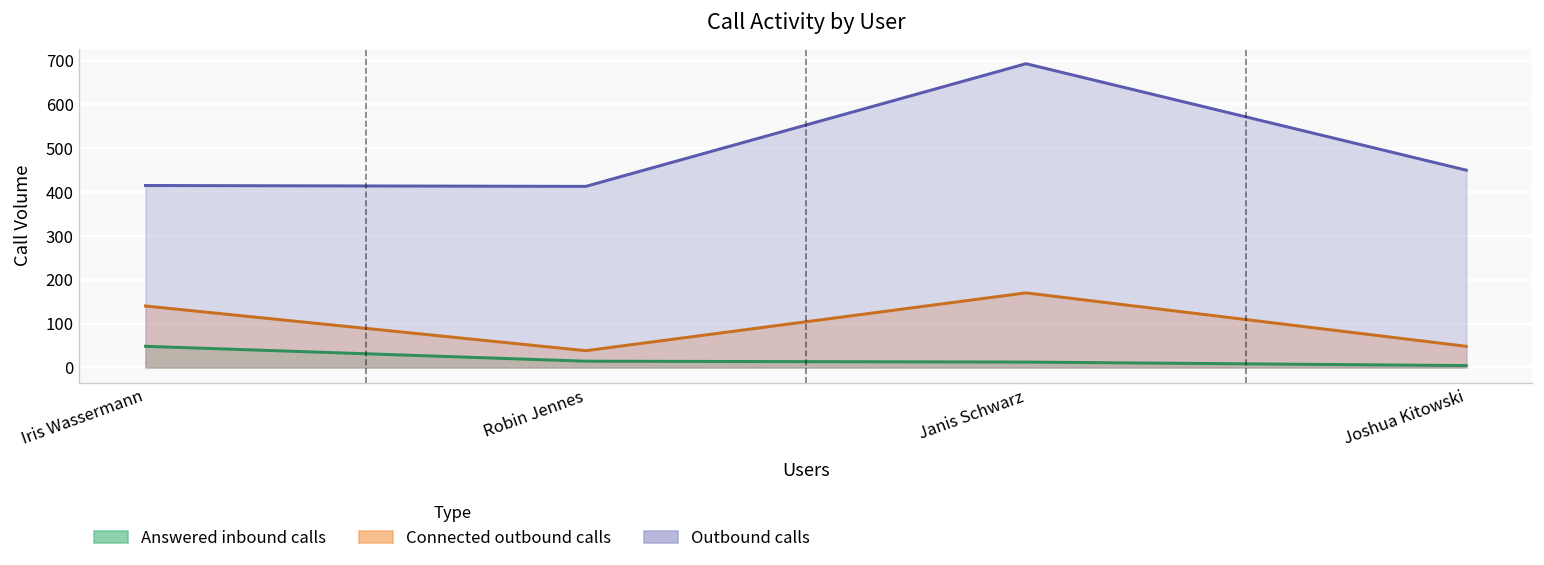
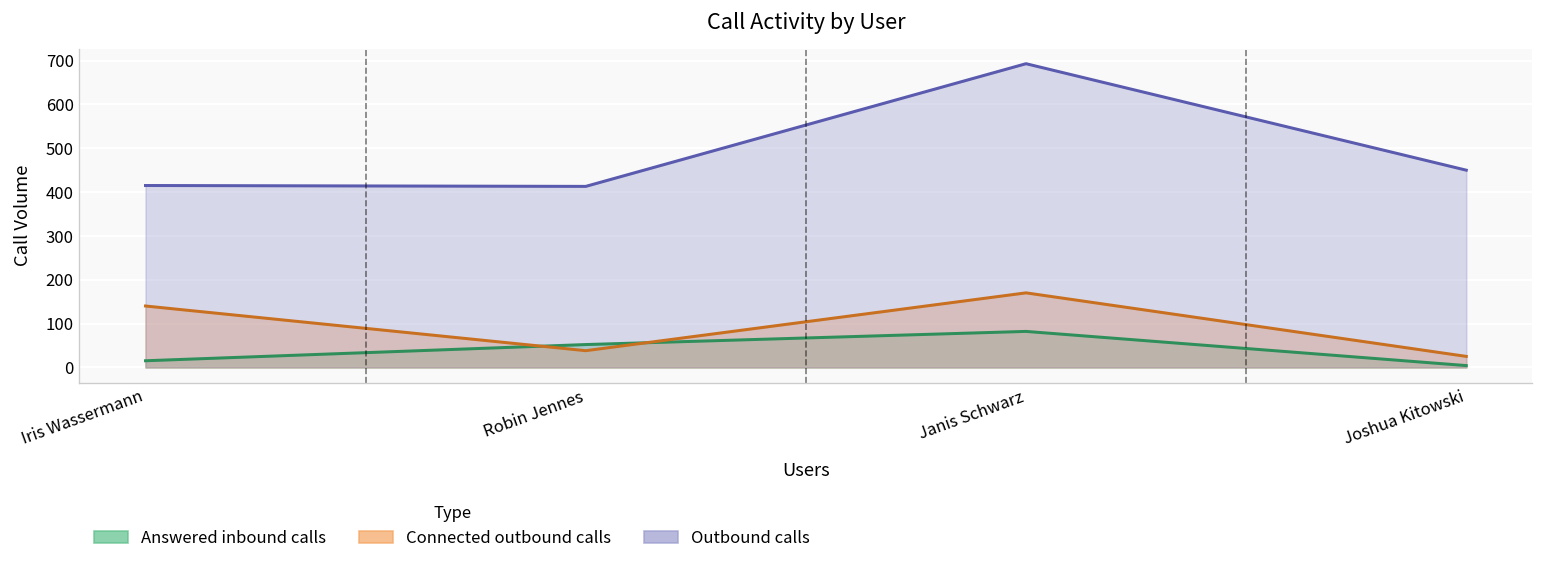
  {
    "Answered inbound calls": {
-     "Iris Wassermann": 50,
-     "Robin Jennes": 10,
-     "Janis Schwarz": 10,
+     "Iris Wassermann": 20,
+     "Robin Jennes": 50,
+     "Janis Schwarz": 80,
      "Joshua Kitowski": 0
    },
    "Connected outbound calls": {
      "Iris Wassermann": 140,
      "Robin Jennes": 40,
      "Janis Schwarz": 170,
-     "Joshua Kitowski": 50
+     "Joshua Kitowski": 30
    },
    "Outbound calls": {
      "Iris Wassermann": 420,
      "Robin Jennes": 410,
      "Janis Schwarz": 690,
      "Joshua Kitowski": 450
    }
  }
